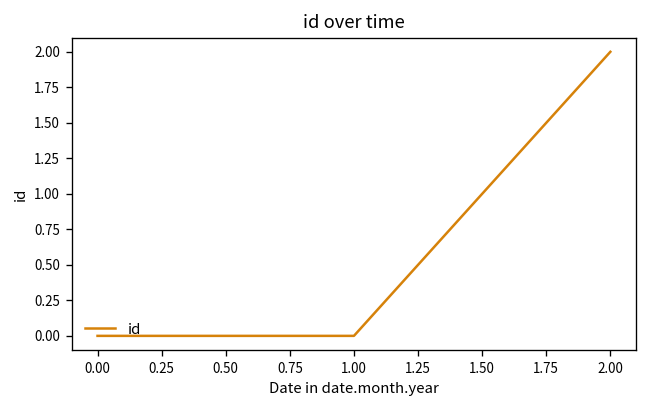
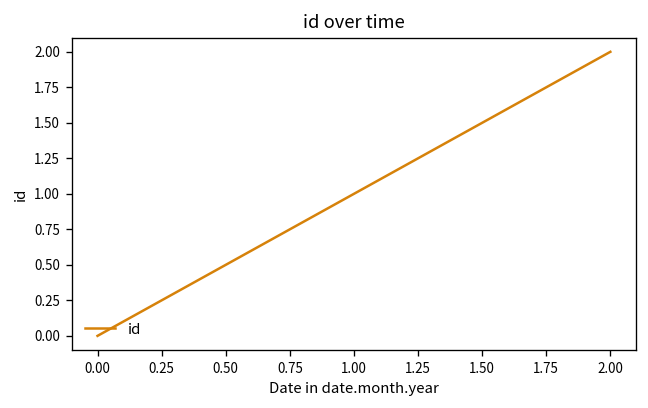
  {
    "0.00": 0,
-   "1.00": 0,
+   "1.00": 1,
    "2.00": 2
  }
